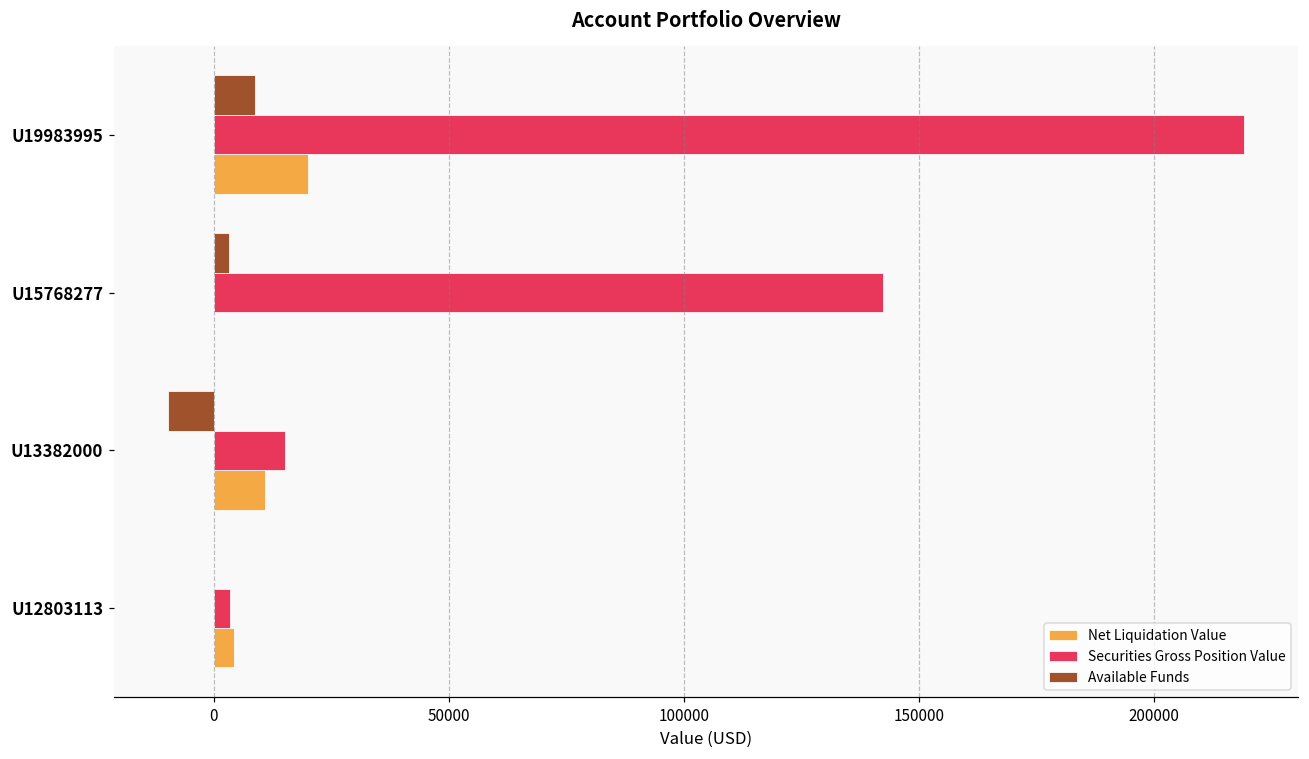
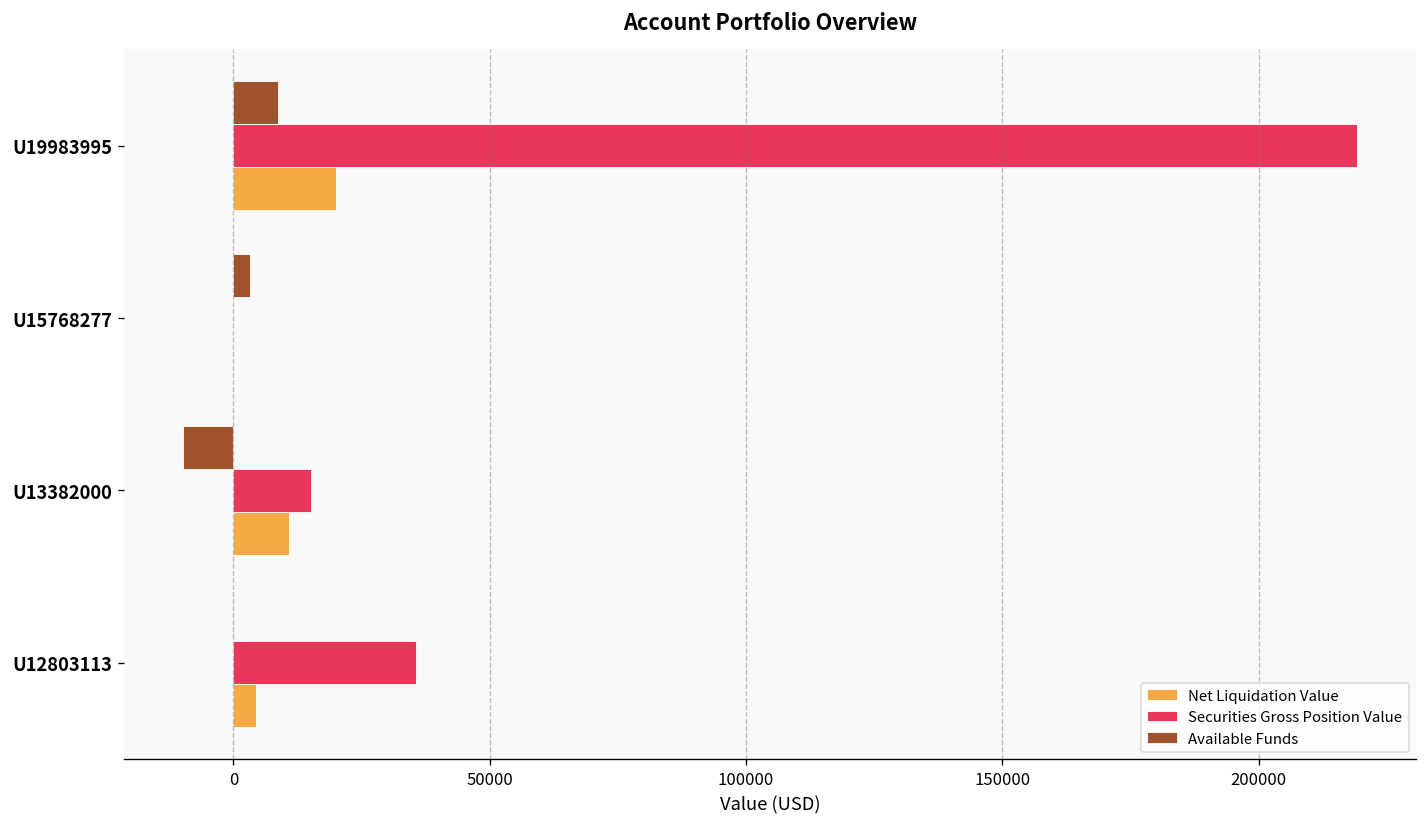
  {
    "Net Liquidation Value": {
      "U19983995": 20000,
      "U13382000": 11000,
      "U12803113": 4000
    },
    "Securities Gross Position Value": {
      "U19983995": 219000,
-     "U15768277": 142000,
+     "U15768277": 0,
      "U13382000": 15000,
-     "U12803113": 3000
+     "U12803113": 36000
    },
    "Available Funds": {
      "U19983995": 9000,
      "U15768277": 3000,
      "U13382000": -10000
    }
  }
